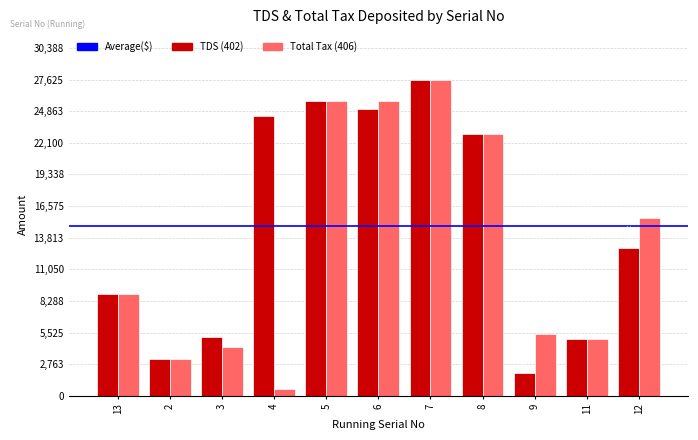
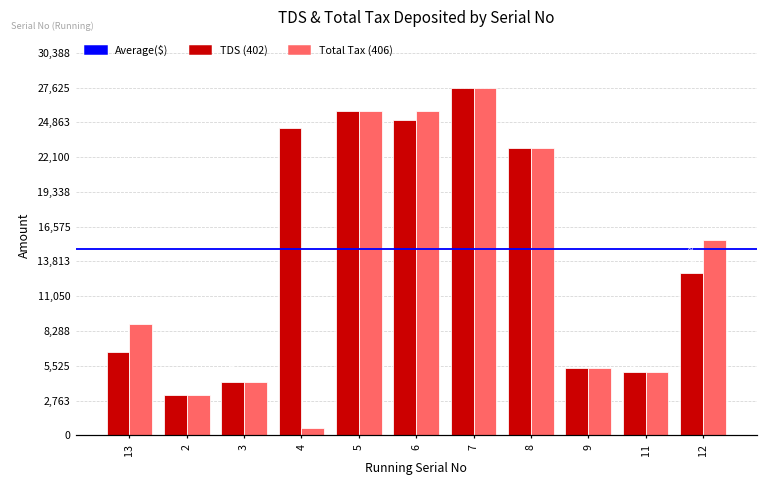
  {
    "TDS (402)": {
-     "13": "8,900",
+     "13": "6,600",
      "2": "3,200",
-     "3": "5,100",
+     "3": "4,200",
      "4": "24,400",
      "5": "25,800",
      "6": "25,000",
      "7": "27,600",
      "8": "22,800",
-     "9": "2,000",
+     "9": "5,400",
      "11": "5,000",
      "12": "12,900"
    }
  }
